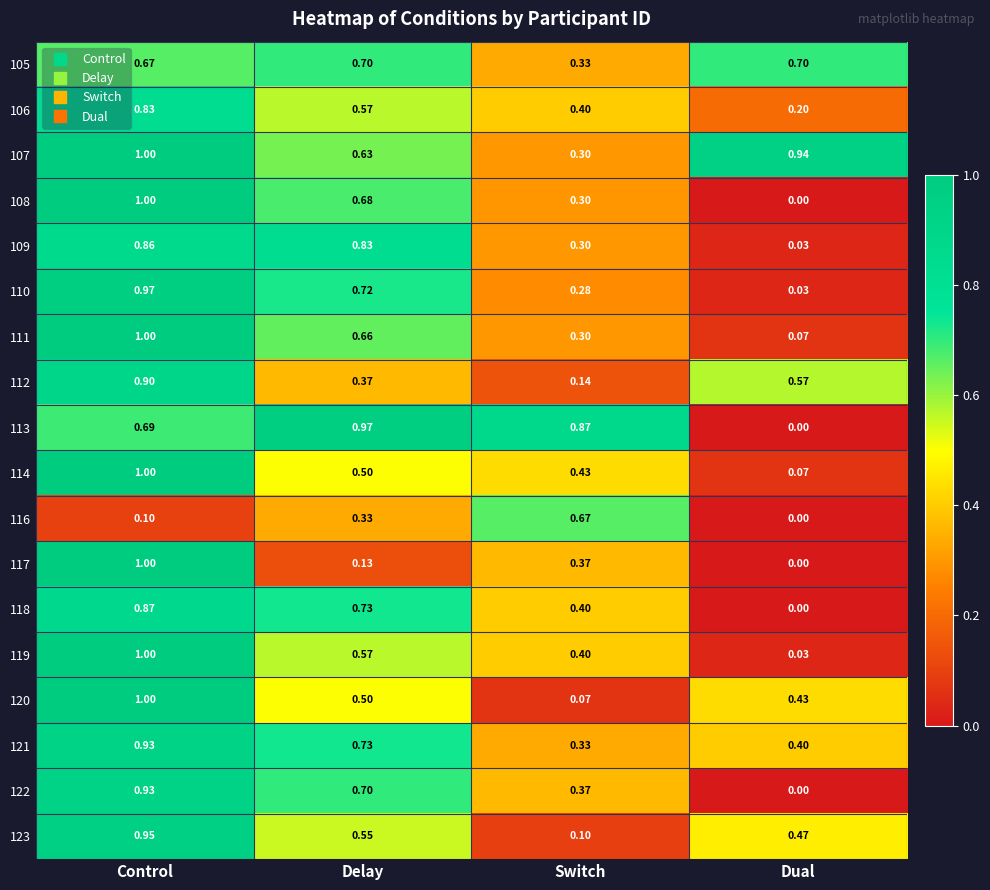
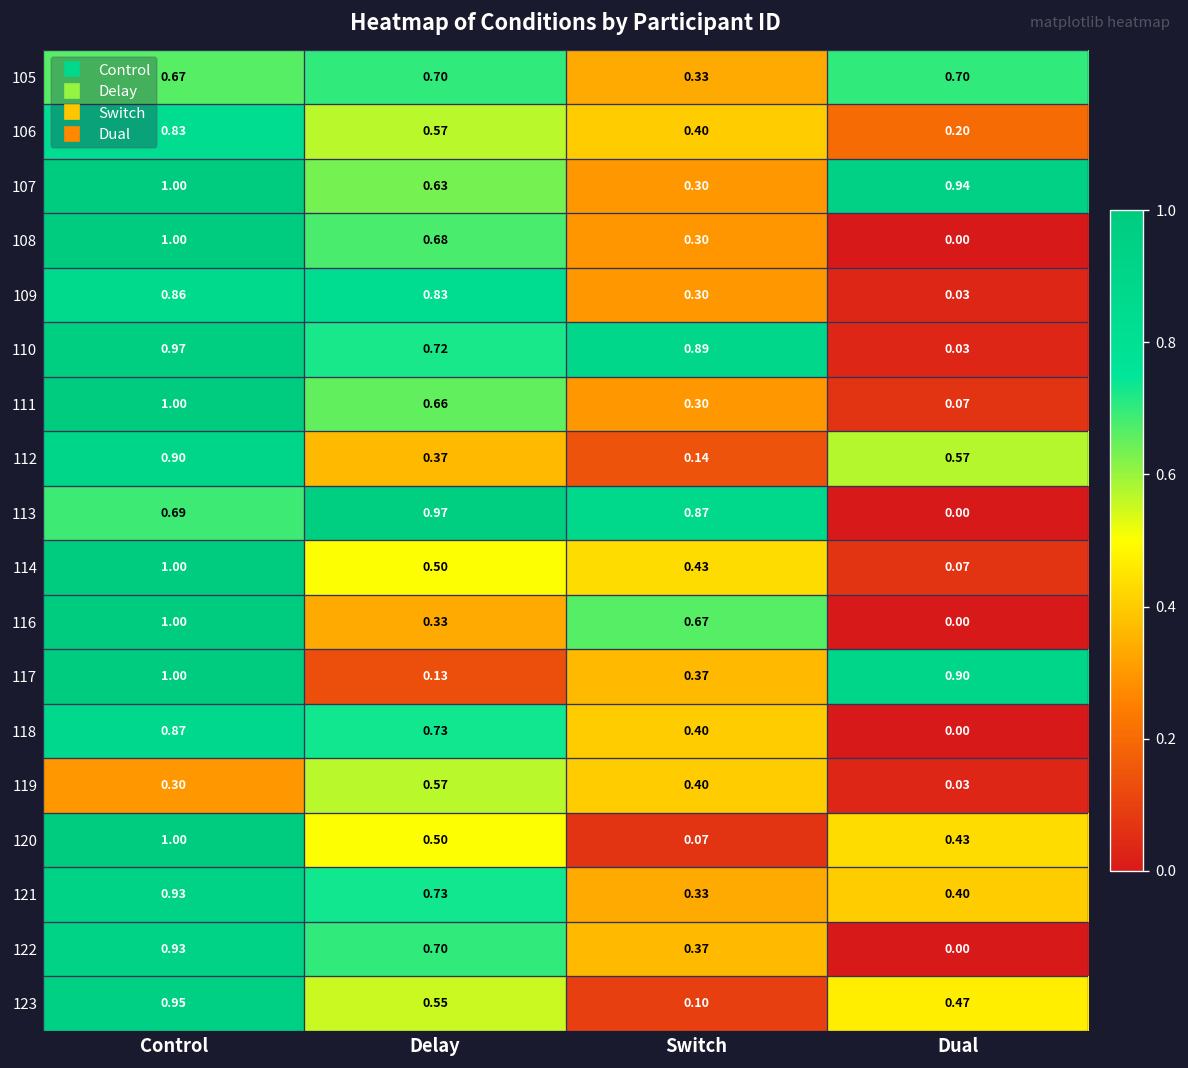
  {
    "105": {
      "Control": 0.67,
      "Delay": 0.70,
      "Switch": 0.33,
      "Dual": 0.70
    },
    "106": {
      "Control": 0.83,
      "Delay": 0.57,
      "Switch": 0.40,
      "Dual": 0.20
    },
    "107": {
      "Control": 1.00,
      "Delay": 0.63,
      "Switch": 0.30,
      "Dual": 0.94
    },
    "108": {
      "Control": 1.00,
      "Delay": 0.68,
      "Switch": 0.30,
      "Dual": 0.00
    },
    "109": {
      "Control": 0.86,
      "Delay": 0.83,
      "Switch": 0.30,
      "Dual": 0.03
    },
    "110": {
      "Control": 0.97,
      "Delay": 0.72,
-     "Switch": 0.28,
+     "Switch": 0.89,
      "Dual": 0.03
    },
    "111": {
      "Control": 1.00,
      "Delay": 0.66,
      "Switch": 0.30,
      "Dual": 0.07
    },
    "112": {
      "Control": 0.90,
      "Delay": 0.37,
      "Switch": 0.14,
      "Dual": 0.57
    },
    "113": {
      "Control": 0.69,
      "Delay": 0.97,
      "Switch": 0.87,
      "Dual": 0.00
    },
    "114": {
      "Control": 1.00,
      "Delay": 0.50,
      "Switch": 0.43,
      "Dual": 0.07
    },
    "116": {
-     "Control": 0.10,
+     "Control": 1.00,
      "Delay": 0.33,
      "Switch": 0.67,
      "Dual": 0.00
    },
    "117": {
      "Control": 1.00,
      "Delay": 0.13,
      "Switch": 0.37,
-     "Dual": 0.00
+     "Dual": 0.90
    },
    "118": {
      "Control": 0.87,
      "Delay": 0.73,
      "Switch": 0.40,
      "Dual": 0.00
    },
    "119": {
-     "Control": 1.00,
+     "Control": 0.30,
      "Delay": 0.57,
      "Switch": 0.40,
      "Dual": 0.03
    },
    "120": {
      "Control": 1.00,
      "Delay": 0.50,
      "Switch": 0.07,
      "Dual": 0.43
    },
    "121": {
      "Control": 0.93,
      "Delay": 0.73,
      "Switch": 0.33,
      "Dual": 0.40
    },
    "122": {
      "Control": 0.93,
      "Delay": 0.70,
      "Switch": 0.37,
      "Dual": 0.00
    },
    "123": {
      "Control": 0.95,
      "Delay": 0.55,
      "Switch": 0.10,
      "Dual": 0.47
    }
  }
